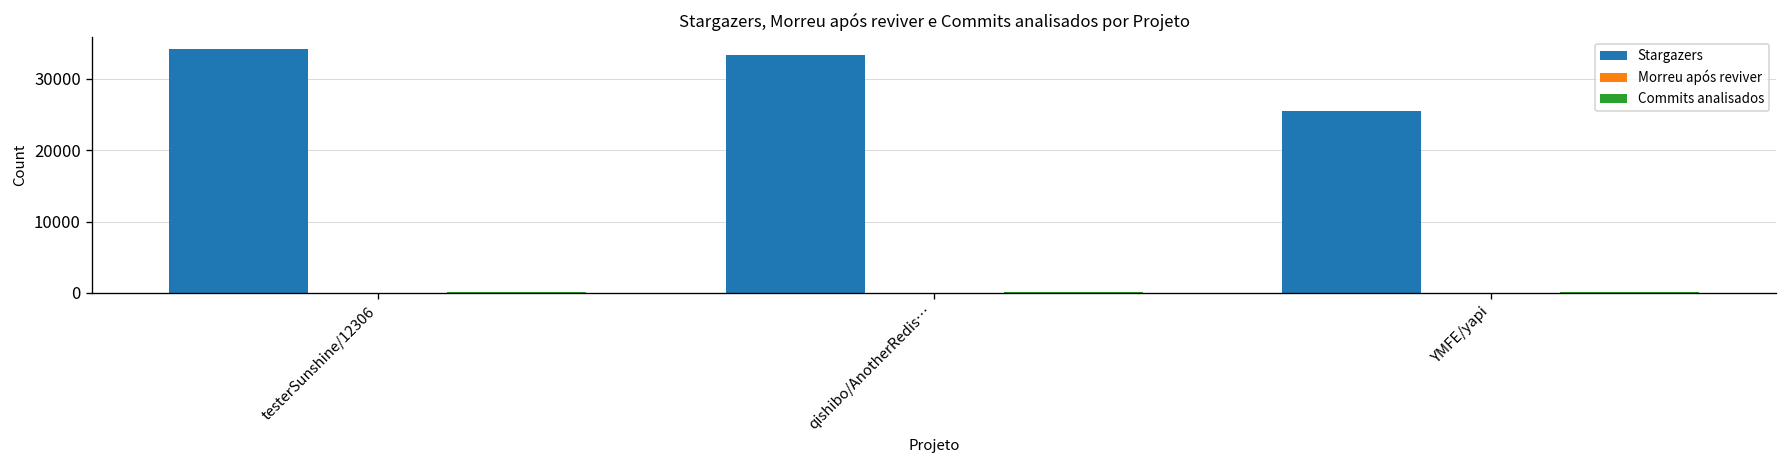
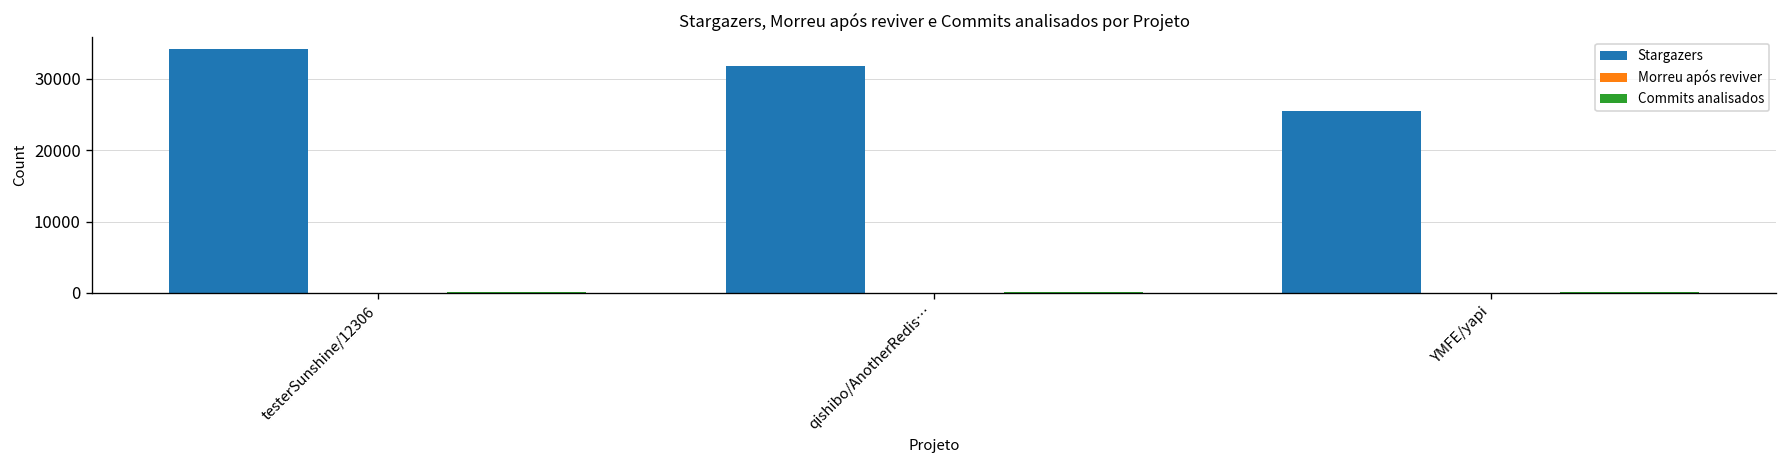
  {
    "Stargazers": {
      "testerSunshine/12306": 34000,
-     "qishibo/AnotherRedis…": 33000,
+     "qishibo/AnotherRedis…": 32000,
      "YMFE/yapi": 25000
    },
    "Morreu após reviver": {
      "testerSunshine/12306": 0,
      "qishibo/AnotherRedis…": 0,
      "YMFE/yapi": 0
    }
  }
